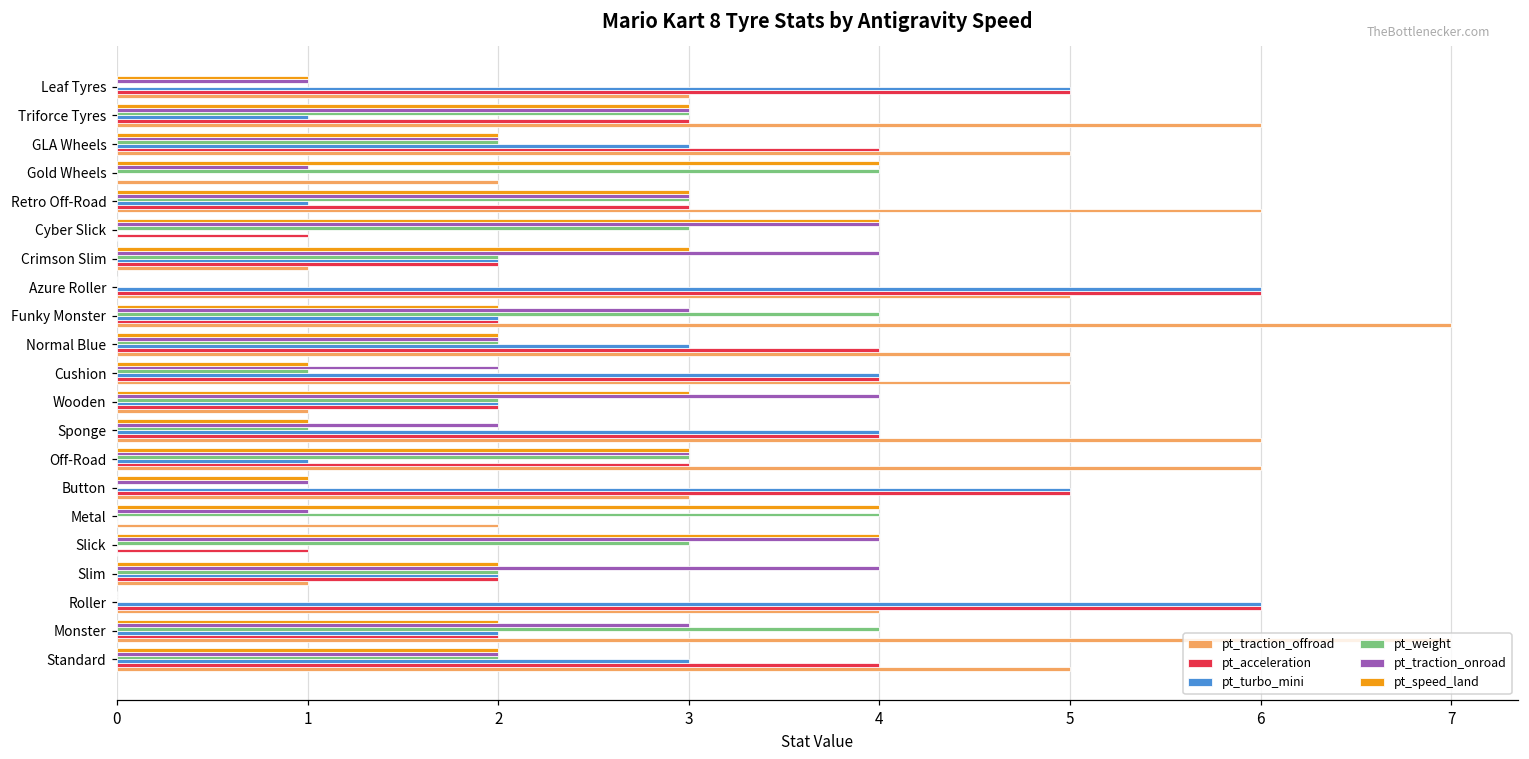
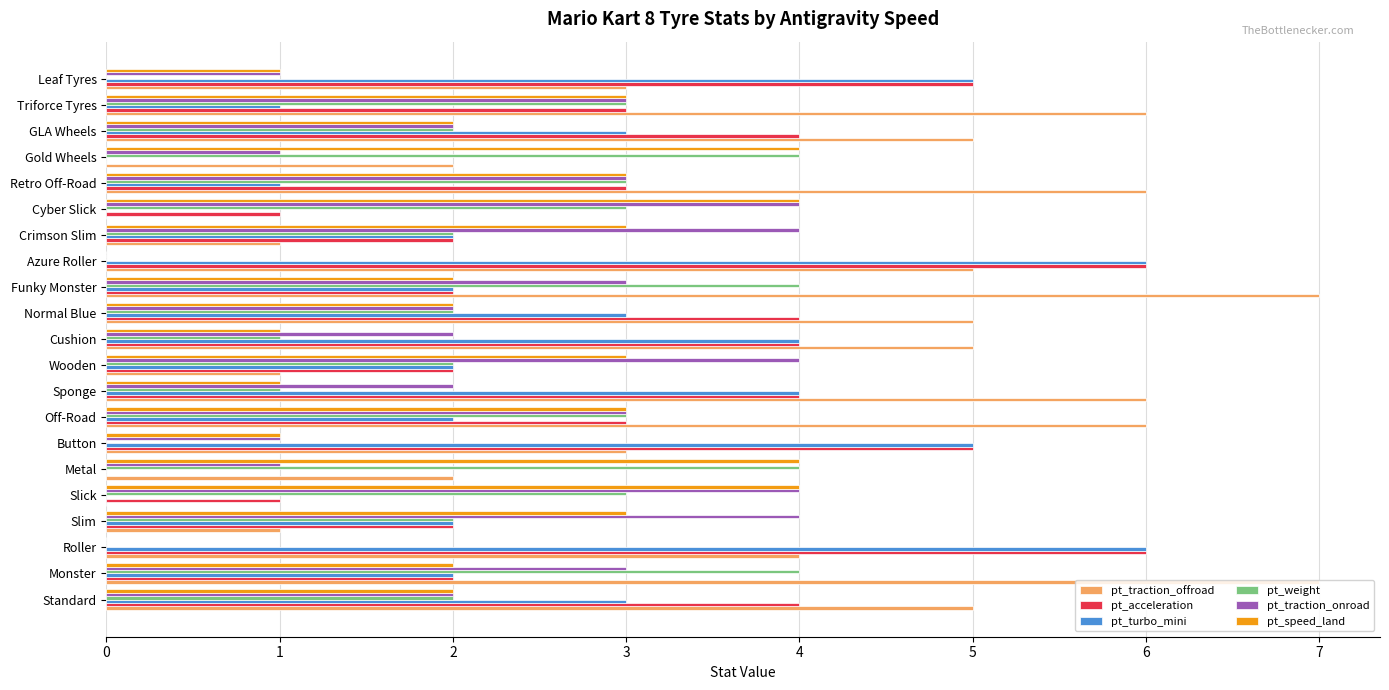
  {
    "pt_traction_offroad": {
      "Leaf Tyres": 3,
      "Triforce Tyres": 6,
      "GLA Wheels": 5,
      "Gold Wheels": 2,
      "Retro Off-Road": 6,
      "Cyber Slick": 0,
      "Crimson Slim": 1,
      "Azure Roller": 5,
      "Funky Monster": 7,
      "Normal Blue": 5,
      "Cushion": 5,
      "Wooden": 1,
      "Sponge": 6,
      "Off-Road": 6,
      "Button": 3,
      "Metal": 2,
      "Slick": 0,
      "Slim": 1,
      "Roller": 4,
      "Standard": 5
    },
    "pt_acceleration": {
      "Leaf Tyres": 5,
      "Triforce Tyres": 3,
      "GLA Wheels": 4,
      "Gold Wheels": 0,
      "Retro Off-Road": 3,
      "Cyber Slick": 1,
      "Crimson Slim": 2,
      "Azure Roller": 6,
      "Funky Monster": 2,
      "Normal Blue": 4,
      "Cushion": 4,
      "Wooden": 2,
      "Sponge": 4,
      "Off-Road": 3,
      "Button": 5,
      "Metal": 0,
      "Slick": 1,
      "Slim": 2,
      "Roller": 6,
      "Monster": 2,
      "Standard": 4
    },
    "pt_turbo_mini": {
      "Leaf Tyres": 5,
      "Triforce Tyres": 1,
      "GLA Wheels": 3,
      "Gold Wheels": 0,
      "Retro Off-Road": 1,
      "Cyber Slick": 0,
      "Crimson Slim": 2,
      "Azure Roller": 6,
      "Funky Monster": 2,
      "Normal Blue": 3,
      "Cushion": 4,
      "Wooden": 2,
      "Sponge": 4,
-     "Off-Road": 1,
+     "Off-Road": 2,
      "Button": 5,
      "Metal": 0,
      "Slick": 0,
      "Slim": 2,
      "Roller": 6,
      "Monster": 2,
      "Standard": 3
    },
    "pt_weight": {
      "Leaf Tyres": 0,
      "Triforce Tyres": 3,
      "GLA Wheels": 2,
      "Gold Wheels": 4,
      "Retro Off-Road": 3,
      "Cyber Slick": 3,
      "Crimson Slim": 2,
      "Azure Roller": 0,
      "Funky Monster": 4,
      "Normal Blue": 2,
      "Cushion": 1,
      "Wooden": 2,
      "Sponge": 1,
      "Off-Road": 3,
      "Button": 0,
      "Metal": 4,
      "Slick": 3,
      "Slim": 2,
      "Roller": 0,
      "Monster": 4,
      "Standard": 2
    },
    "pt_traction_onroad": {
      "Leaf Tyres": 1,
      "Triforce Tyres": 3,
      "GLA Wheels": 2,
      "Gold Wheels": 1,
      "Retro Off-Road": 3,
      "Cyber Slick": 4,
      "Crimson Slim": 4,
      "Azure Roller": 0,
      "Funky Monster": 3,
      "Normal Blue": 2,
      "Cushion": 2,
      "Wooden": 4,
      "Sponge": 2,
      "Off-Road": 3,
      "Button": 1,
      "Metal": 1,
      "Slick": 4,
      "Slim": 4,
      "Roller": 0,
      "Monster": 3,
      "Standard": 2
    },
    "pt_speed_land": {
      "Leaf Tyres": 1,
      "Triforce Tyres": 3,
      "GLA Wheels": 2,
      "Gold Wheels": 4,
      "Retro Off-Road": 3,
      "Cyber Slick": 4,
      "Crimson Slim": 3,
      "Azure Roller": 0,
      "Funky Monster": 2,
      "Normal Blue": 2,
      "Cushion": 1,
      "Wooden": 3,
      "Sponge": 1,
      "Off-Road": 3,
      "Button": 1,
      "Metal": 4,
      "Slick": 4,
-     "Slim": 2,
+     "Slim": 3,
      "Roller": 0,
      "Monster": 2,
      "Standard": 2
    }
  }
